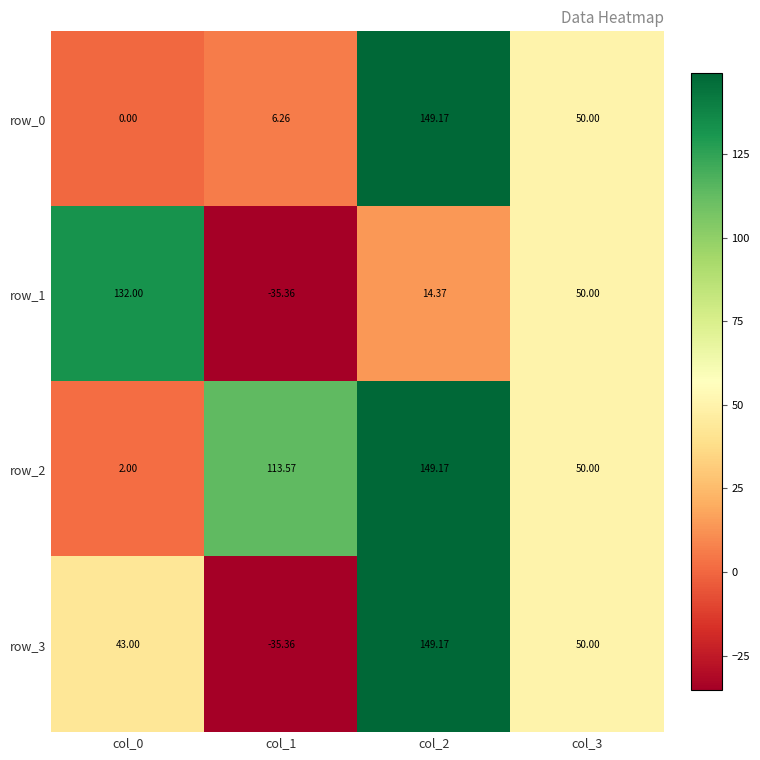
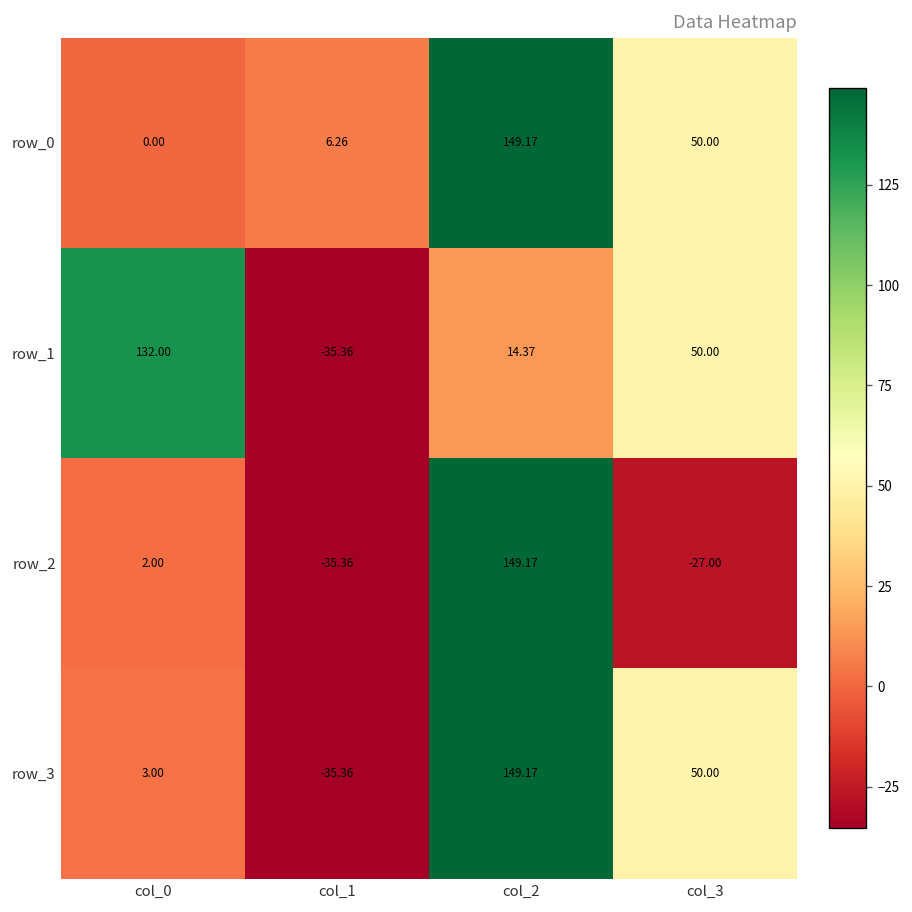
  {
    "row_0": {
      "col_0": 0.00,
      "col_1": 6.26,
      "col_2": 149.17,
      "col_3": 50.00
    },
    "row_1": {
      "col_0": 132.00,
      "col_1": -35.36,
      "col_2": 14.37,
      "col_3": 50.00
    },
    "row_2": {
      "col_0": 2.00,
-     "col_1": 113.57,
+     "col_1": -35.36,
      "col_2": 149.17,
-     "col_3": 50.00
+     "col_3": -27.00
    },
    "row_3": {
-     "col_0": 43.00,
+     "col_0": 3.00,
      "col_1": -35.36,
      "col_2": 149.17,
      "col_3": 50.00
    }
  }
